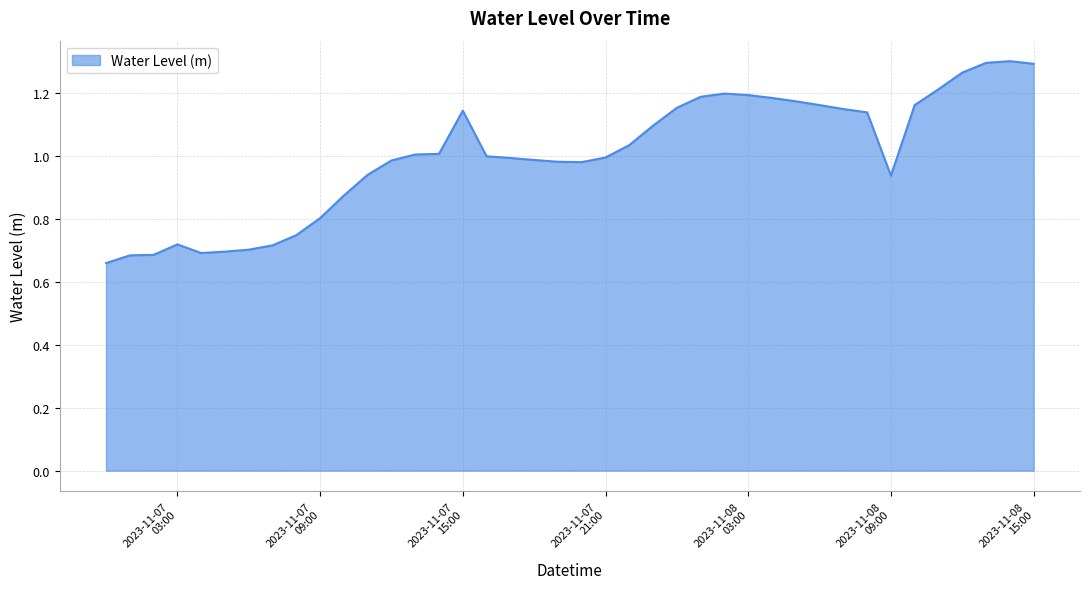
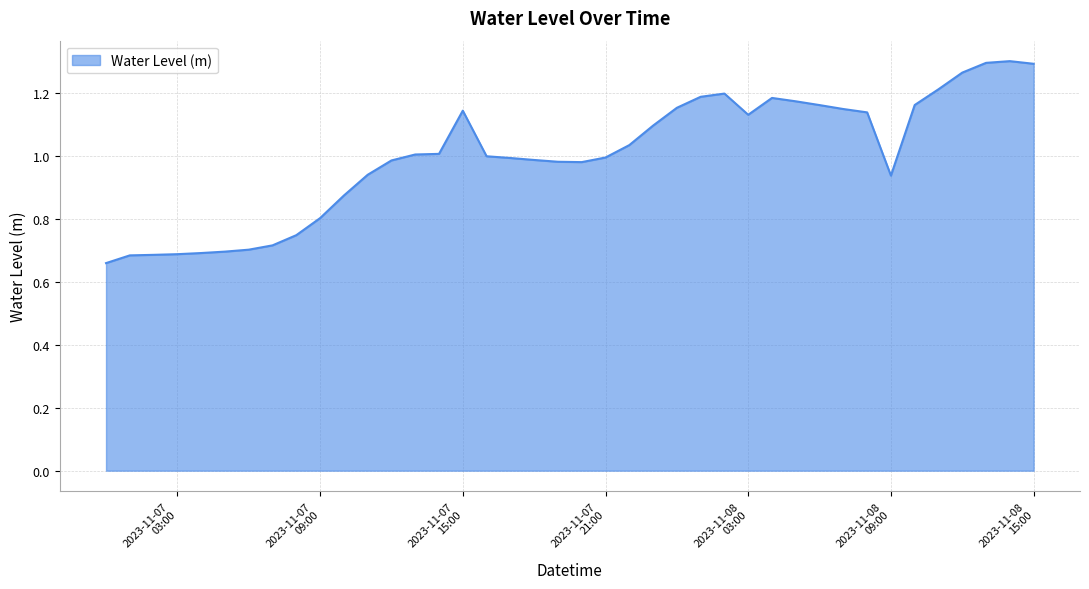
  {
-   "2023-11-07 03:00": 0.72,
+   "2023-11-07 03:00": 0.69,
    "2023-11-07 09:00": 0.80,
    "2023-11-07 15:00": 1.14,
    "2023-11-07 21:00": 1.00,
-   "2023-11-08 03:00": 1.19,
+   "2023-11-08 03:00": 1.13,
    "2023-11-08 09:00": 0.94,
    "2023-11-08 15:00": 1.29
  }
